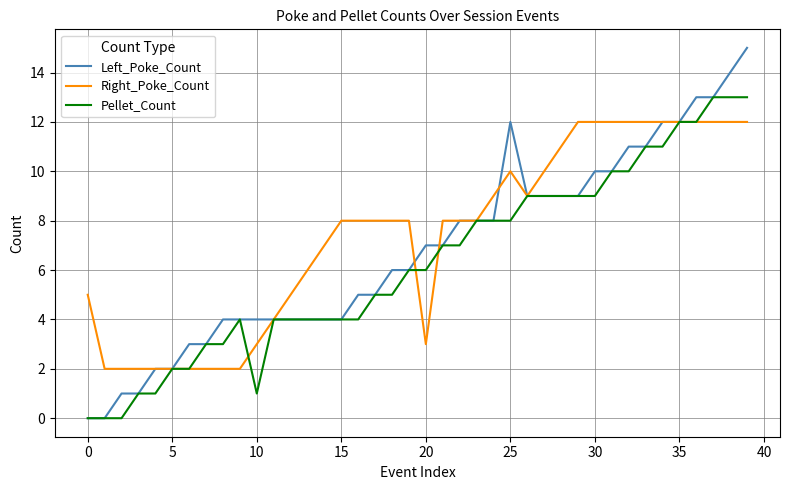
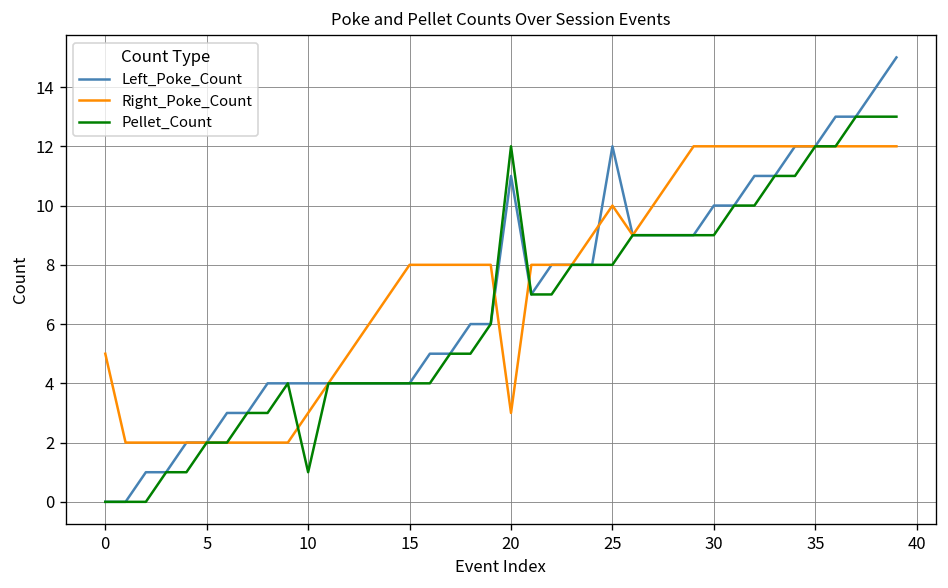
  {
    "Left_Poke_Count": {
      "10": 4,
-     "20": 7,
+     "20": 11,
      "25": 12,
      "30": 10
    },
    "Right_Poke_Count": {
      "0": 5,
      "10": 3,
      "15": 8,
      "20": 3,
      "25": 10,
      "30": 12
    },
    "Pellet_Count": {
      "10": 1,
-     "20": 6,
+     "20": 12,
      "25": 8,
      "30": 9
    }
  }
